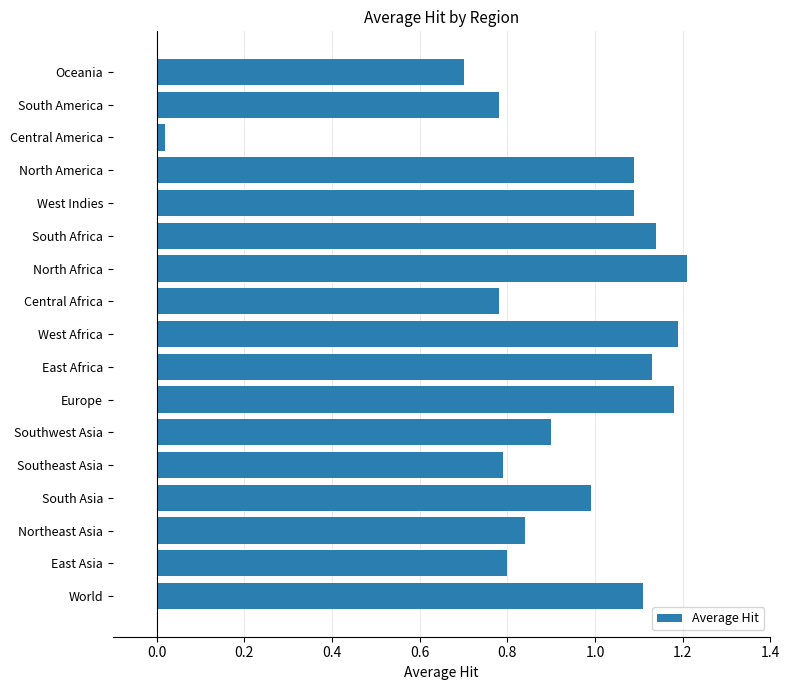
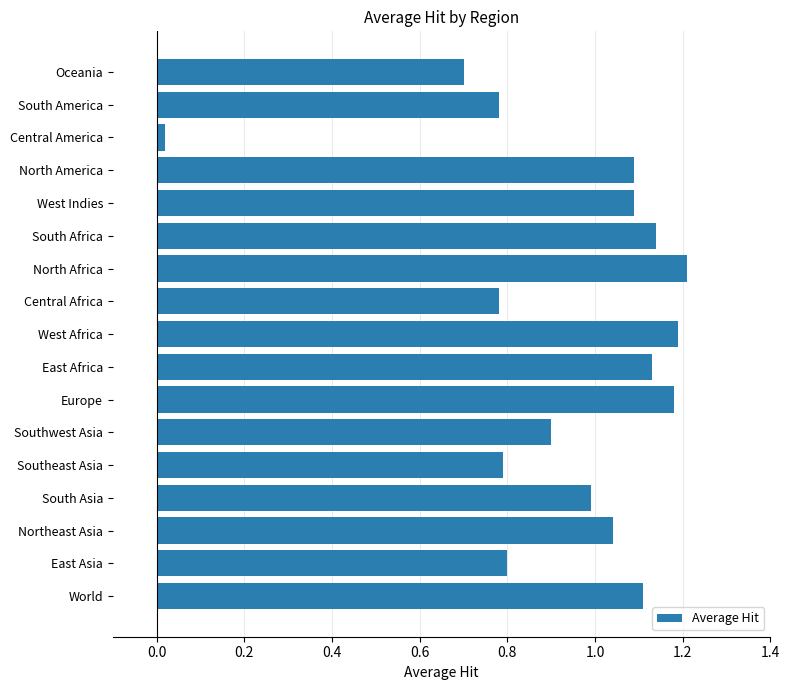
  {
    "Oceania": 0.70,
    "South America": 0.78,
    "Central America": 0.02,
    "North America": 1.09,
    "West Indies": 1.09,
    "South Africa": 1.14,
    "North Africa": 1.21,
    "Central Africa": 0.78,
    "West Africa": 1.19,
    "East Africa": 1.13,
    "Europe": 1.18,
    "Southwest Asia": 0.90,
    "Southeast Asia": 0.79,
    "South Asia": 0.99,
-   "Northeast Asia": 0.84,
+   "Northeast Asia": 1.04,
    "East Asia": 0.80,
    "World": 1.11
  }
